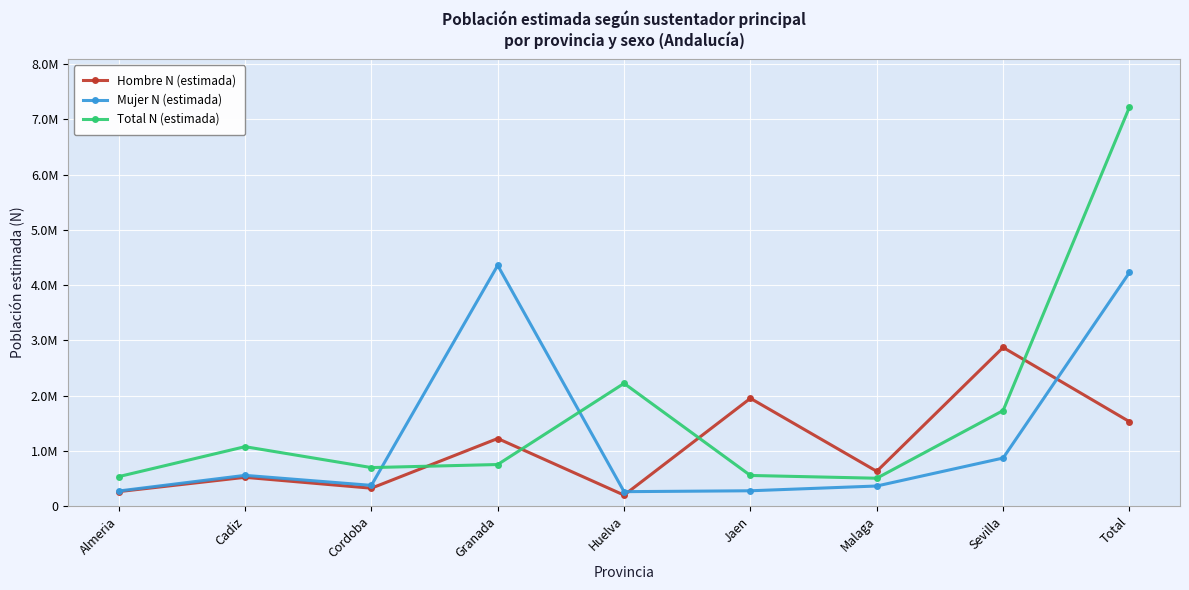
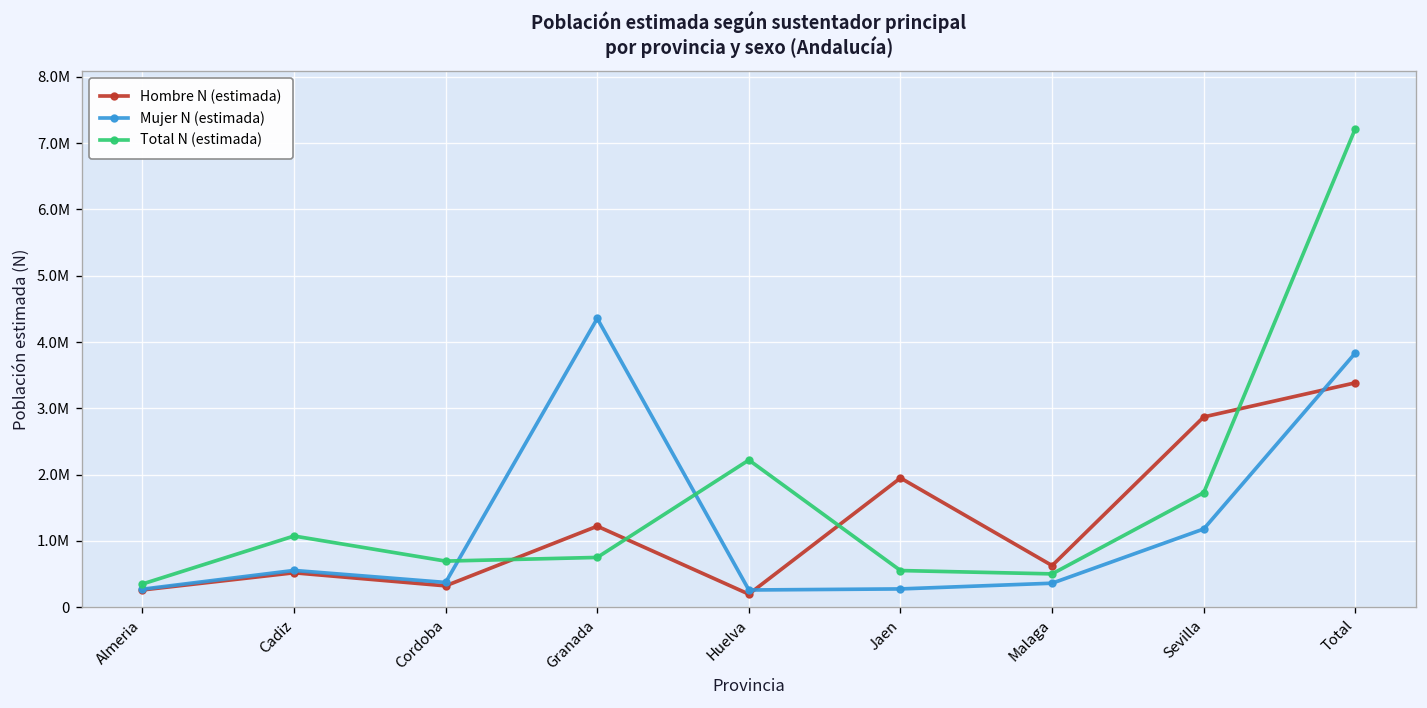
  {
    "Hombre N (estimada)": {
      "Cordoba": 300000,
      "Granada": 1200000,
      "Huelva": 200000,
      "Jaen": 1900000,
      "Malaga": 600000,
      "Sevilla": 2900000,
-     "Total": 1500000
+     "Total": 3400000
    },
    "Mujer N (estimada)": {
      "Cordoba": 400000,
      "Granada": 4400000,
      "Huelva": 300000,
      "Jaen": 300000,
      "Malaga": 400000,
-     "Sevilla": 900000,
-     "Total": 4200000
+     "Sevilla": 1200000,
+     "Total": 3800000
    },
    "Total N (estimada)": {
-     "Almeria": 500000,
+     "Almeria": 300000,
      "Cadiz": 1100000,
      "Cordoba": 700000,
      "Granada": 800000,
      "Huelva": 2200000,
      "Jaen": 600000,
      "Malaga": 500000,
      "Sevilla": 1700000,
      "Total": 7200000
    }
  }
